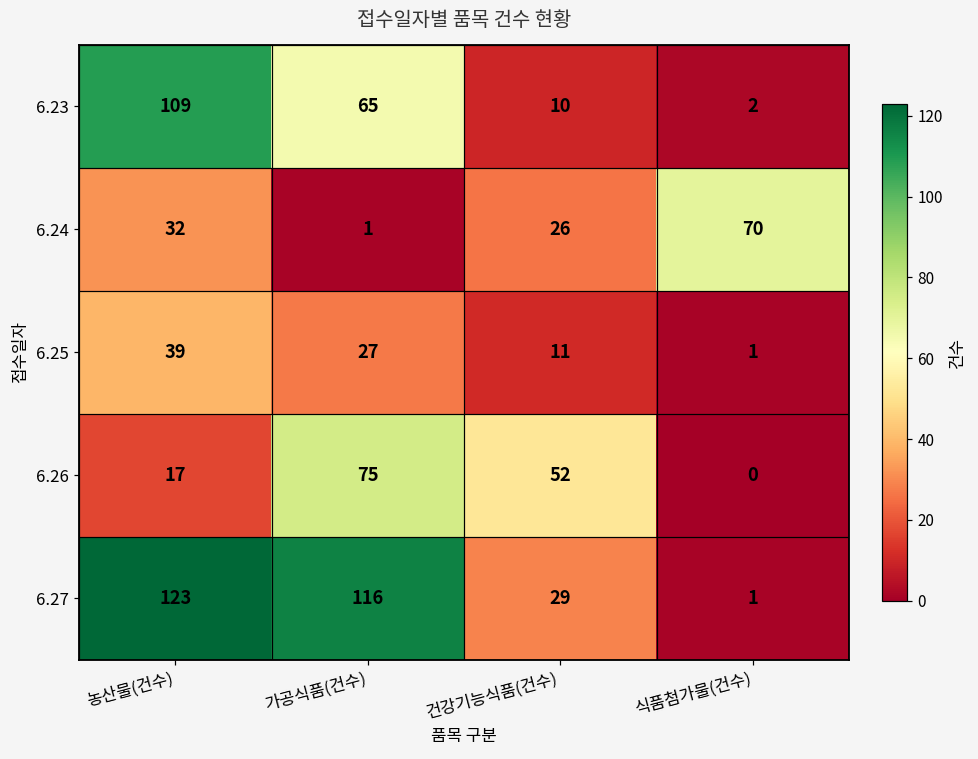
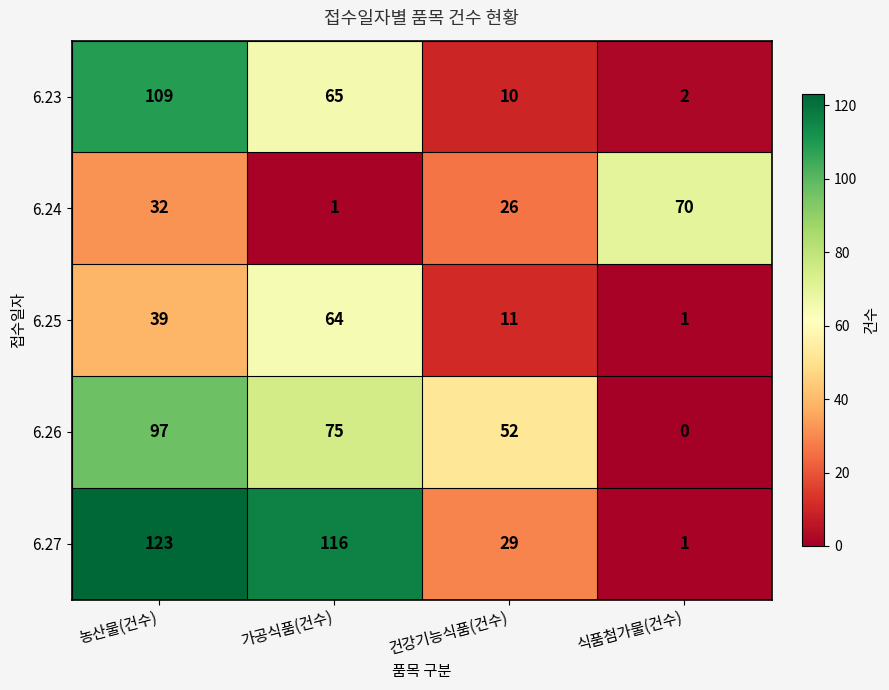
  {
    "6.23": {
      "농산물(건수)": 109,
      "가공식품(건수)": 65,
      "건강기능식품(건수)": 10,
      "식품첨가물(건수)": 2
    },
    "6.24": {
      "농산물(건수)": 32,
      "가공식품(건수)": 1,
      "건강기능식품(건수)": 26,
      "식품첨가물(건수)": 70
    },
    "6.25": {
      "농산물(건수)": 39,
-     "가공식품(건수)": 27,
+     "가공식품(건수)": 64,
      "건강기능식품(건수)": 11,
      "식품첨가물(건수)": 1
    },
    "6.26": {
-     "농산물(건수)": 17,
+     "농산물(건수)": 97,
      "가공식품(건수)": 75,
      "건강기능식품(건수)": 52,
      "식품첨가물(건수)": 0
    },
    "6.27": {
      "농산물(건수)": 123,
      "가공식품(건수)": 116,
      "건강기능식품(건수)": 29,
      "식품첨가물(건수)": 1
    }
  }
